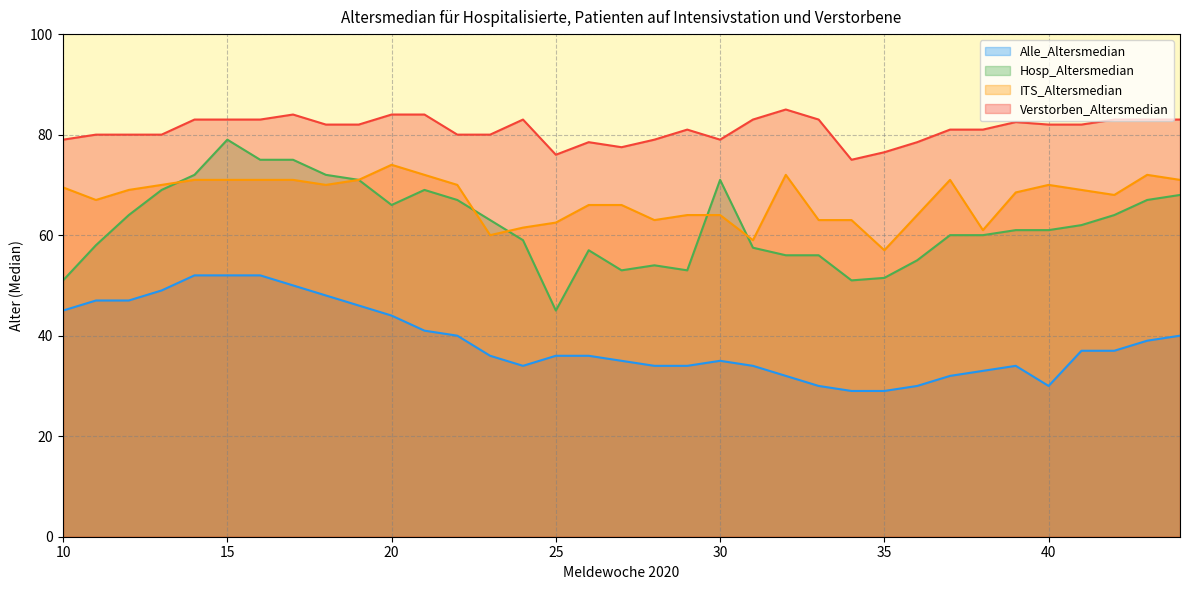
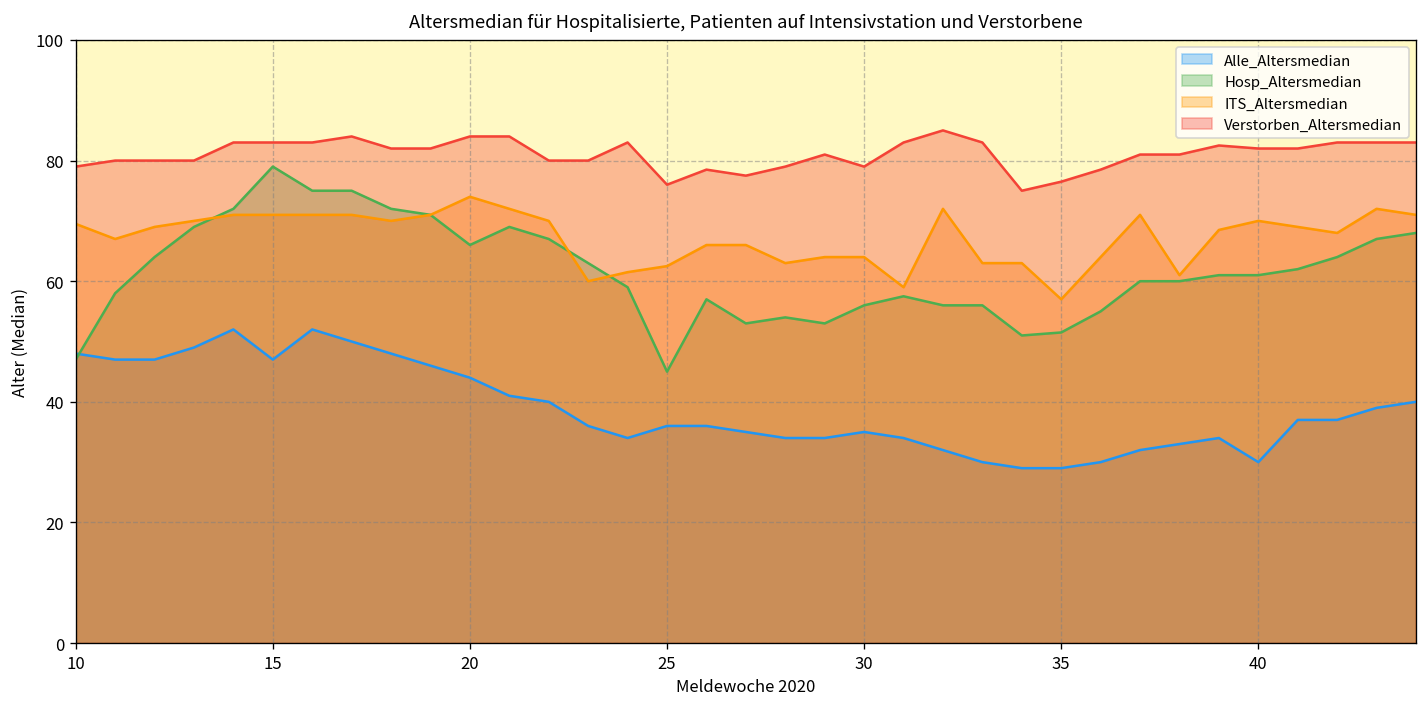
  {
    "Alle_Altersmedian": {
-     "10": 45,
-     "15": 52,
+     "10": 48,
+     "15": 47,
      "20": 44,
      "25": 36,
      "30": 35,
      "35": 29,
      "40": 30
    },
    "Hosp_Altersmedian": {
-     "10": 51,
+     "10": 47,
      "15": 79,
      "20": 66,
      "25": 45,
-     "30": 71,
+     "30": 56,
      "35": 52,
      "40": 61
    }
  }
